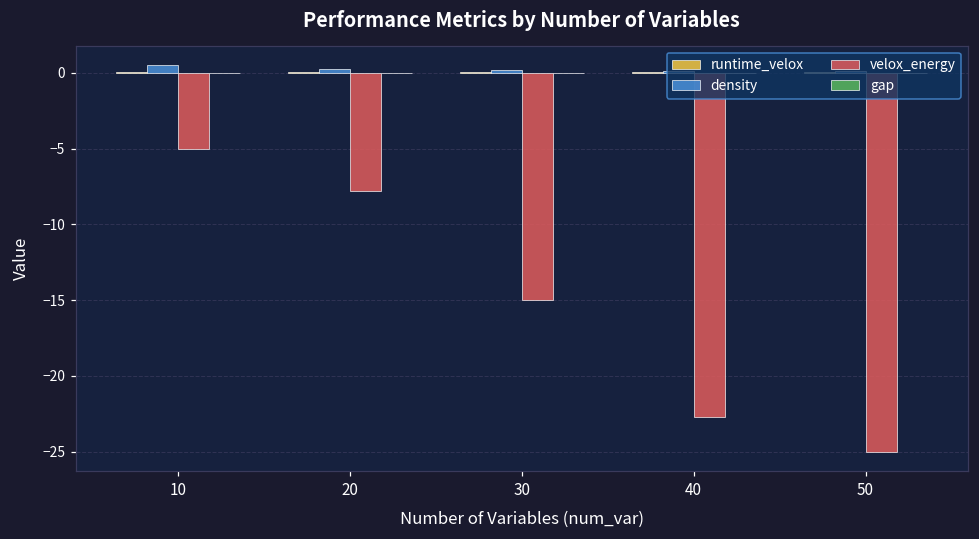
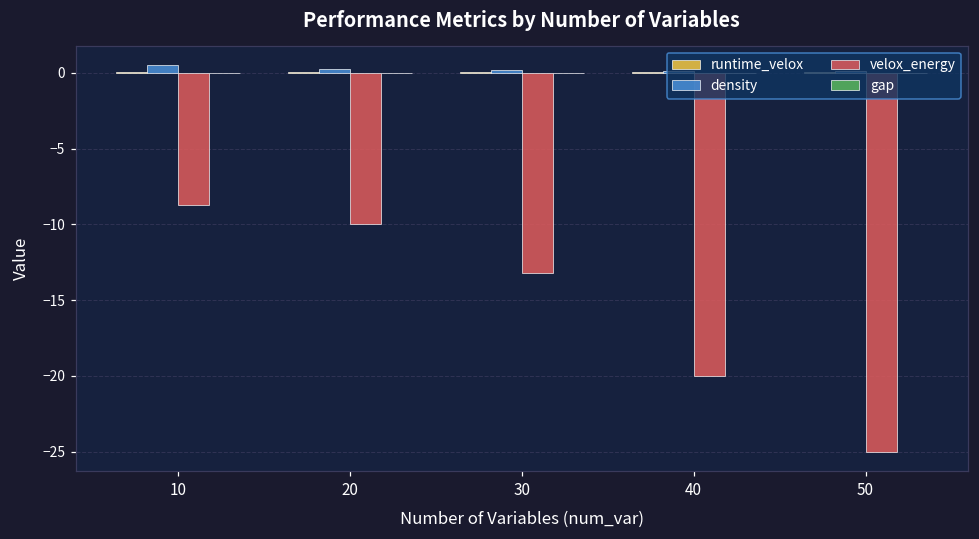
  {
    "density": {
      "10": 0.5,
      "20": 0.3,
      "30": 0.2
    },
    "velox_energy": {
-     "10": -5.0,
-     "20": -7.8,
-     "30": -15.0,
-     "40": -22.7,
+     "10": -8.7,
+     "20": -10.0,
+     "30": -13.2,
+     "40": -20.0,
      "50": -25.0
    },
    "gap": {
      "10": 0.0,
      "20": 0.0,
      "30": 0.0
    }
  }
